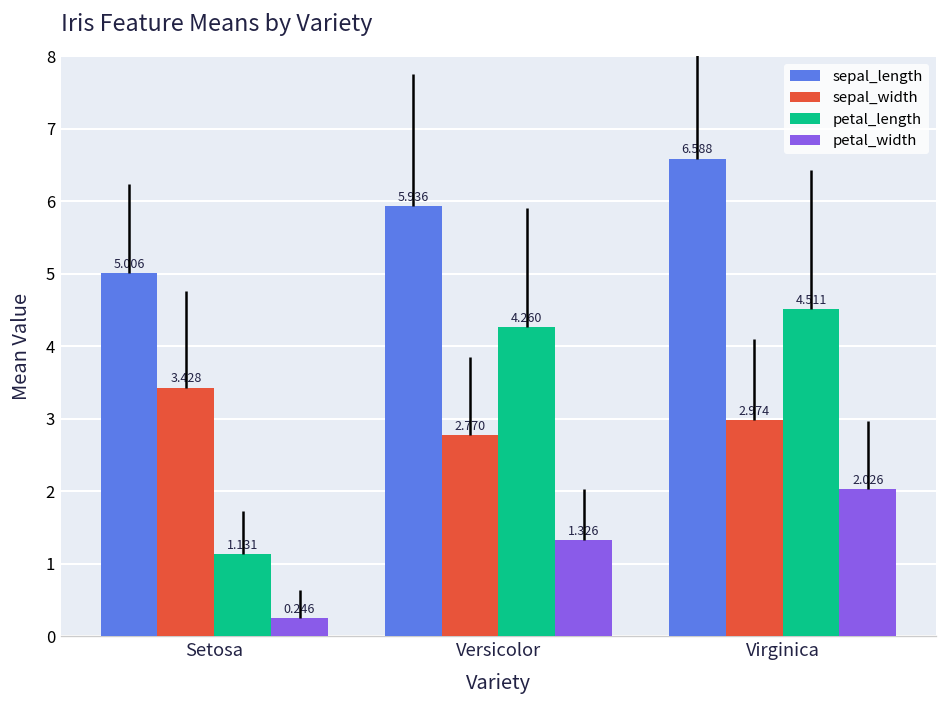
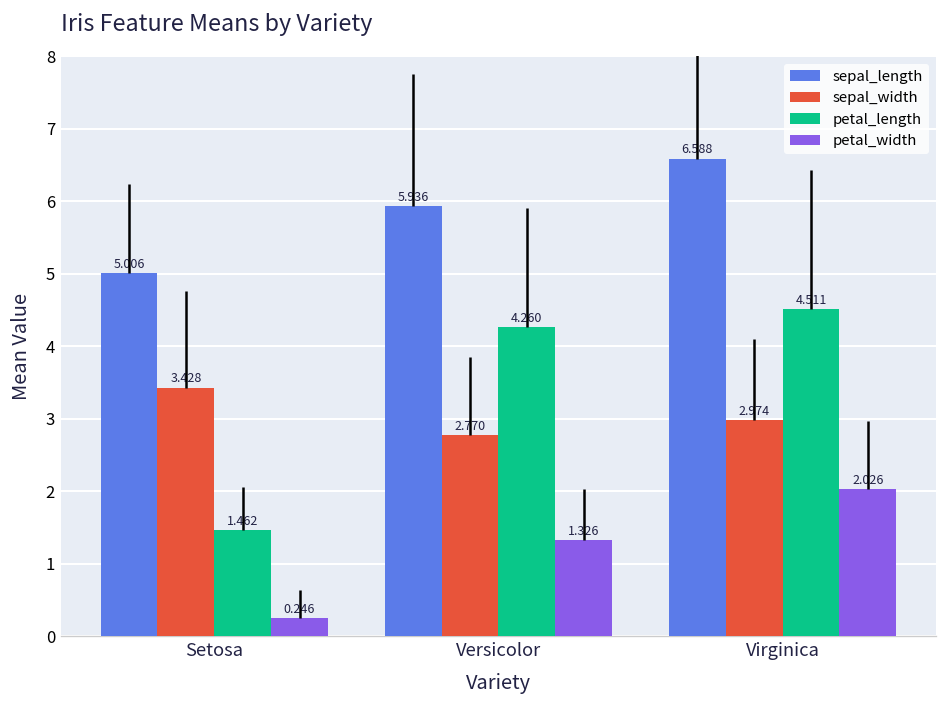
  {
    "sepal_width": {
      "Setosa": 3.428,
      "Versicolor": 2.770,
      "Virginica": 2.974
    },
    "petal_length": {
-     "Setosa": 1.131,
+     "Setosa": 1.462,
      "Versicolor": 4.260,
      "Virginica": 4.511
    }
  }
